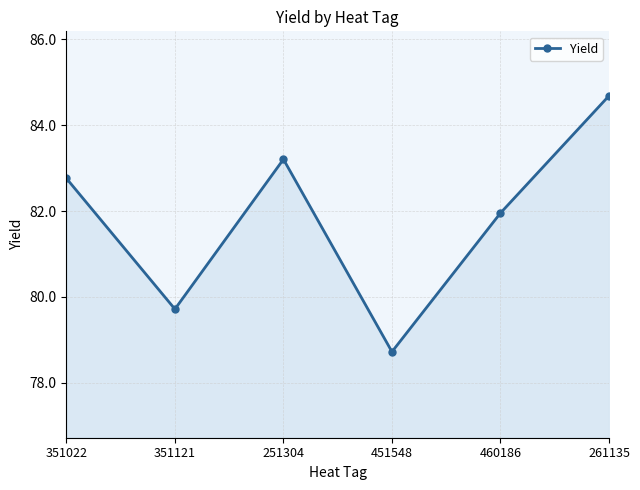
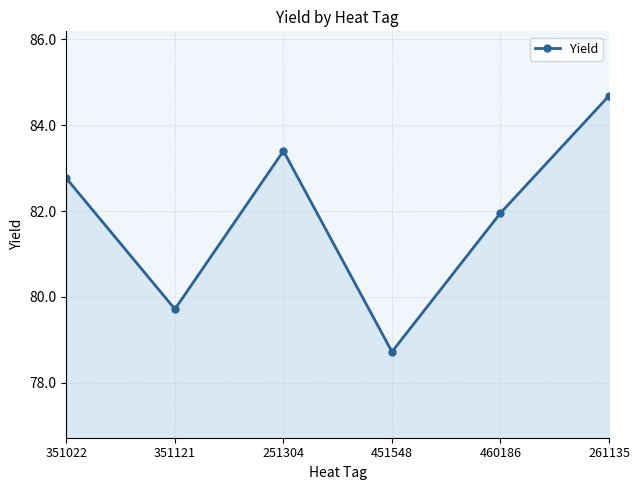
  {
    "351022": 82.8,
    "351121": 79.7,
-   "251304": 83.2,
+   "251304": 83.4,
    "451548": 78.7,
    "460186": 82.0,
    "261135": 84.7
  }
